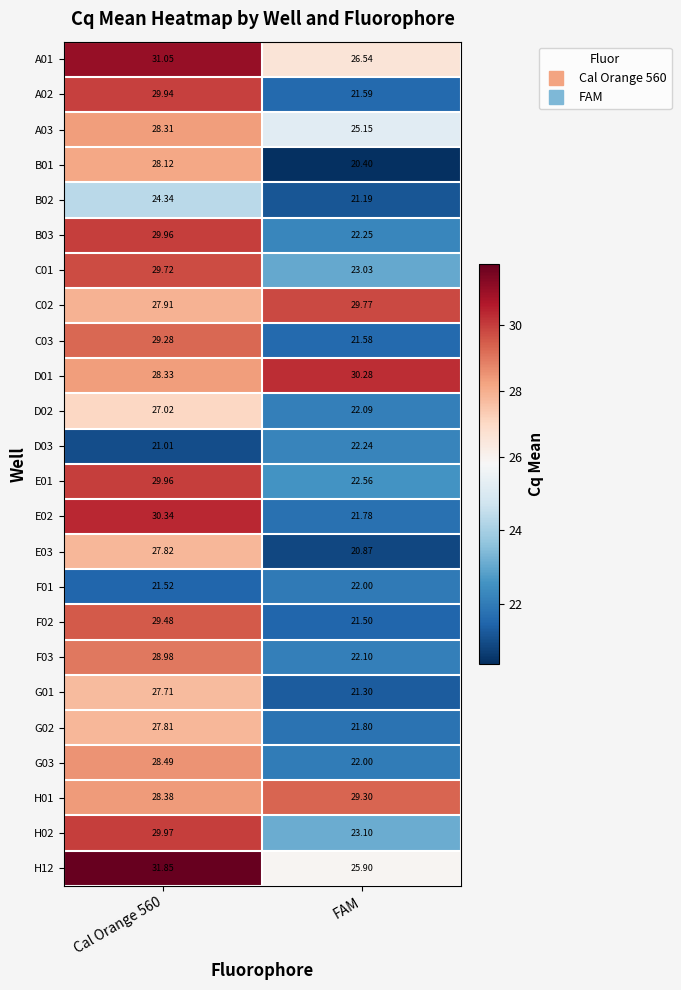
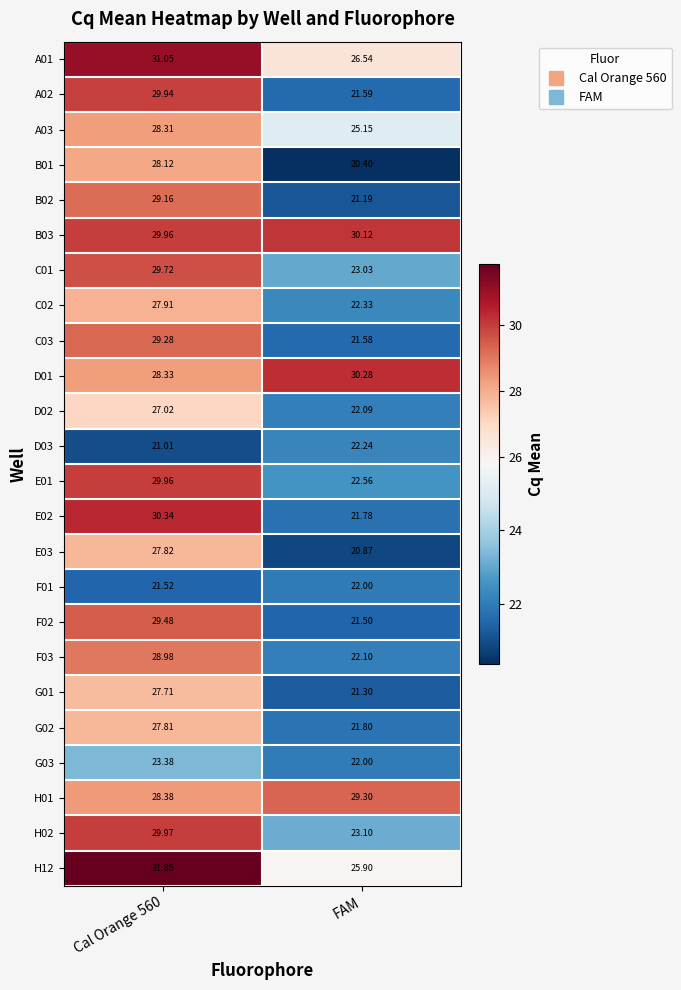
  {
    "A01": {
      "Cal Orange 560": 31.05,
      "FAM": 26.54
    },
    "A02": {
      "Cal Orange 560": 29.94,
      "FAM": 21.59
    },
    "A03": {
      "Cal Orange 560": 28.31,
      "FAM": 25.15
    },
    "B01": {
      "Cal Orange 560": 28.12,
      "FAM": 20.40
    },
    "B02": {
-     "Cal Orange 560": 24.34,
+     "Cal Orange 560": 29.16,
      "FAM": 21.19
    },
    "B03": {
      "Cal Orange 560": 29.96,
-     "FAM": 22.25
+     "FAM": 30.12
    },
    "C01": {
      "Cal Orange 560": 29.72,
      "FAM": 23.03
    },
    "C02": {
      "Cal Orange 560": 27.91,
-     "FAM": 29.77
+     "FAM": 22.33
    },
    "C03": {
      "Cal Orange 560": 29.28,
      "FAM": 21.58
    },
    "D01": {
      "Cal Orange 560": 28.33,
      "FAM": 30.28
    },
    "D02": {
      "Cal Orange 560": 27.02,
      "FAM": 22.09
    },
    "D03": {
      "Cal Orange 560": 21.01,
      "FAM": 22.24
    },
    "E01": {
      "Cal Orange 560": 29.96,
      "FAM": 22.56
    },
    "E02": {
      "Cal Orange 560": 30.34,
      "FAM": 21.78
    },
    "E03": {
      "Cal Orange 560": 27.82,
      "FAM": 20.87
    },
    "F01": {
      "Cal Orange 560": 21.52,
      "FAM": 22.00
    },
    "F02": {
      "Cal Orange 560": 29.48,
      "FAM": 21.50
    },
    "F03": {
      "Cal Orange 560": 28.98,
      "FAM": 22.10
    },
    "G01": {
      "Cal Orange 560": 27.71,
      "FAM": 21.30
    },
    "G02": {
      "Cal Orange 560": 27.81,
      "FAM": 21.80
    },
    "G03": {
-     "Cal Orange 560": 28.49,
+     "Cal Orange 560": 23.38,
      "FAM": 22.00
    },
    "H01": {
      "Cal Orange 560": 28.38,
      "FAM": 29.30
    },
    "H02": {
      "Cal Orange 560": 29.97,
      "FAM": 23.10
    },
    "H12": {
      "Cal Orange 560": 31.85,
      "FAM": 25.90
    }
  }
